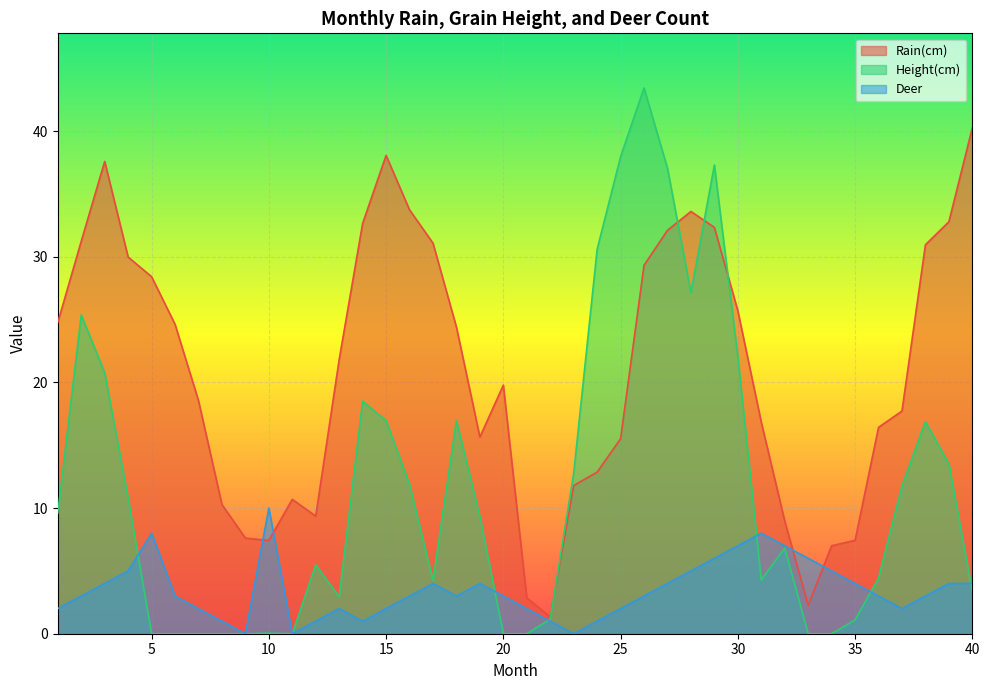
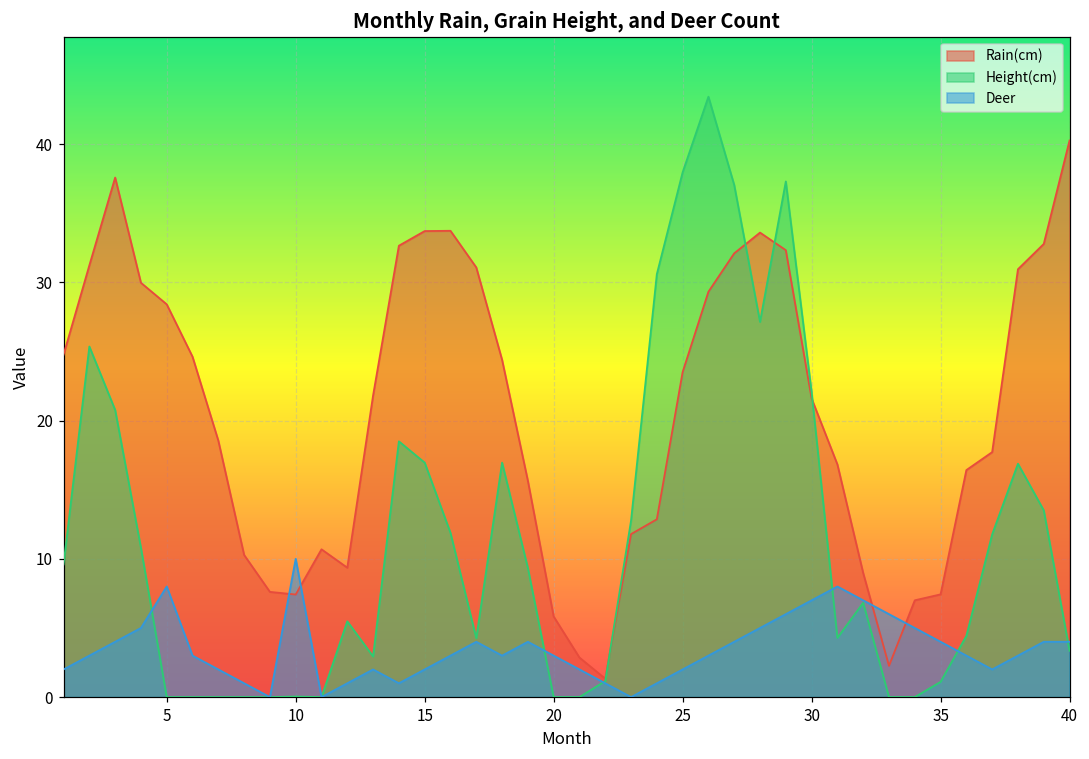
  {
    "Rain(cm)": {
      "5": 28.4,
      "10": 7.4,
-     "15": 38.1,
-     "20": 19.8,
-     "25": 15.5,
-     "30": 25.7,
+     "15": 33.7,
+     "20": 5.8,
+     "25": 23.5,
+     "30": 21.6,
      "35": 7.4,
      "40": 40.3
    },
    "Height(cm)": {
      "5": 0.0,
      "10": 0.0,
      "15": 17.0,
      "20": 0.0,
      "25": 38.0,
      "30": 22.1,
      "35": 1.1,
      "40": 3.4
    },
    "Deer": {
      "5": 8.0,
      "10": 10.0,
      "15": 2.0,
      "20": 3.0,
      "25": 2.0,
      "30": 7.0,
      "35": 4.0,
      "40": 4.0
    }
  }
